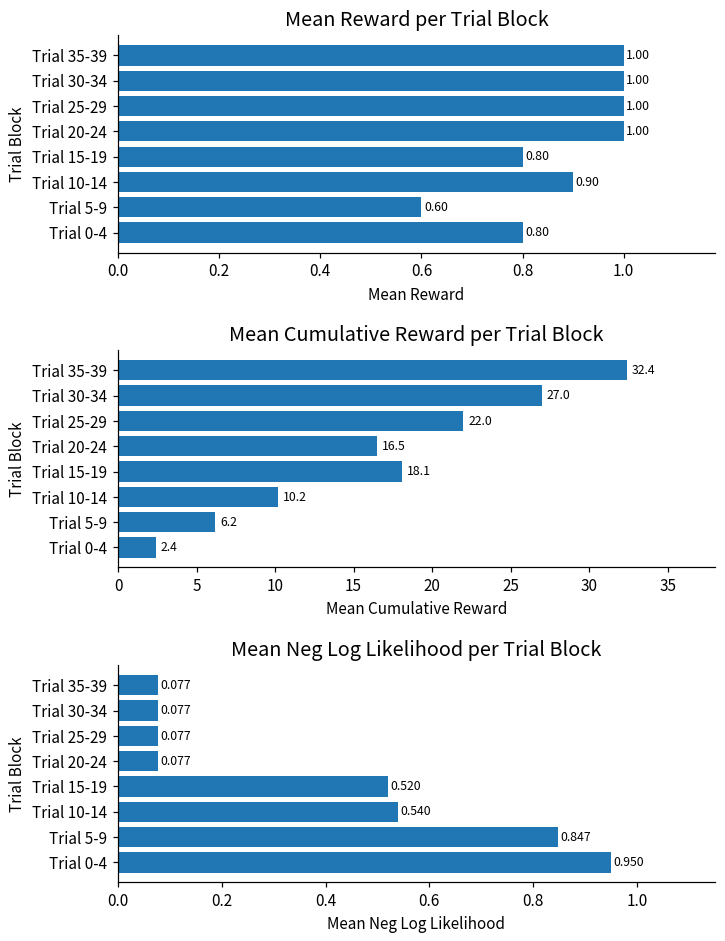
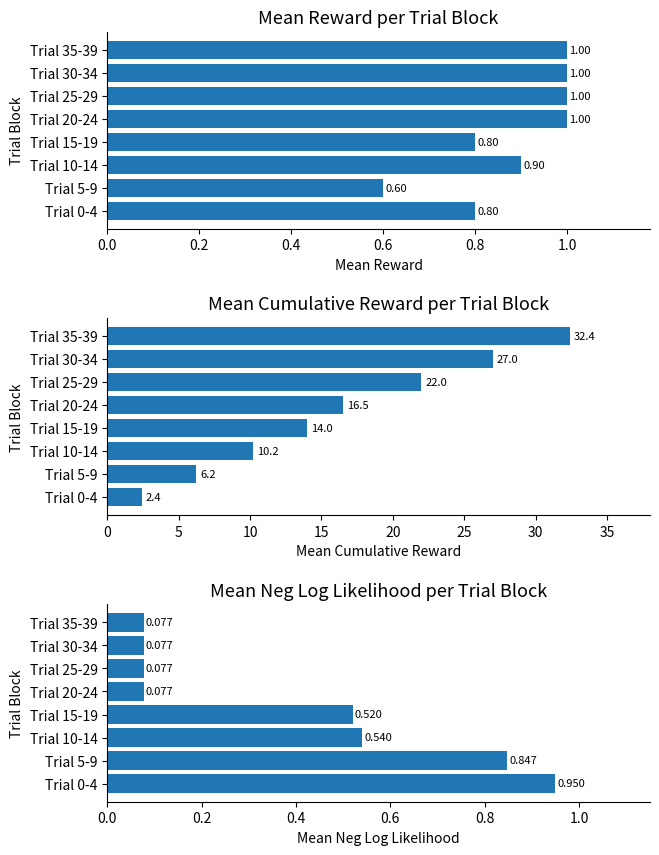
  {
    "Mean Reward per Trial Block": {
      "Trial 35-39": 1.00,
      "Trial 30-34": 1.00,
      "Trial 25-29": 1.00,
      "Trial 20-24": 1.00,
      "Trial 15-19": 0.80,
      "Trial 10-14": 0.90,
      "Trial 5-9": 0.60,
      "Trial 0-4": 0.80
    },
    "Mean Cumulative Reward per Trial Block": {
      "Trial 35-39": 32.4,
      "Trial 30-34": 27.0,
      "Trial 25-29": 22.0,
      "Trial 20-24": 16.5,
-     "Trial 15-19": 18.1,
+     "Trial 15-19": 14.0,
      "Trial 10-14": 10.2,
      "Trial 5-9": 6.2,
      "Trial 0-4": 2.4
    },
    "Mean Neg Log Likelihood per Trial Block": {
      "Trial 35-39": 0.077,
      "Trial 30-34": 0.077,
      "Trial 25-29": 0.077,
      "Trial 20-24": 0.077,
      "Trial 15-19": 0.520,
      "Trial 10-14": 0.540,
      "Trial 5-9": 0.847,
      "Trial 0-4": 0.950
    }
  }
